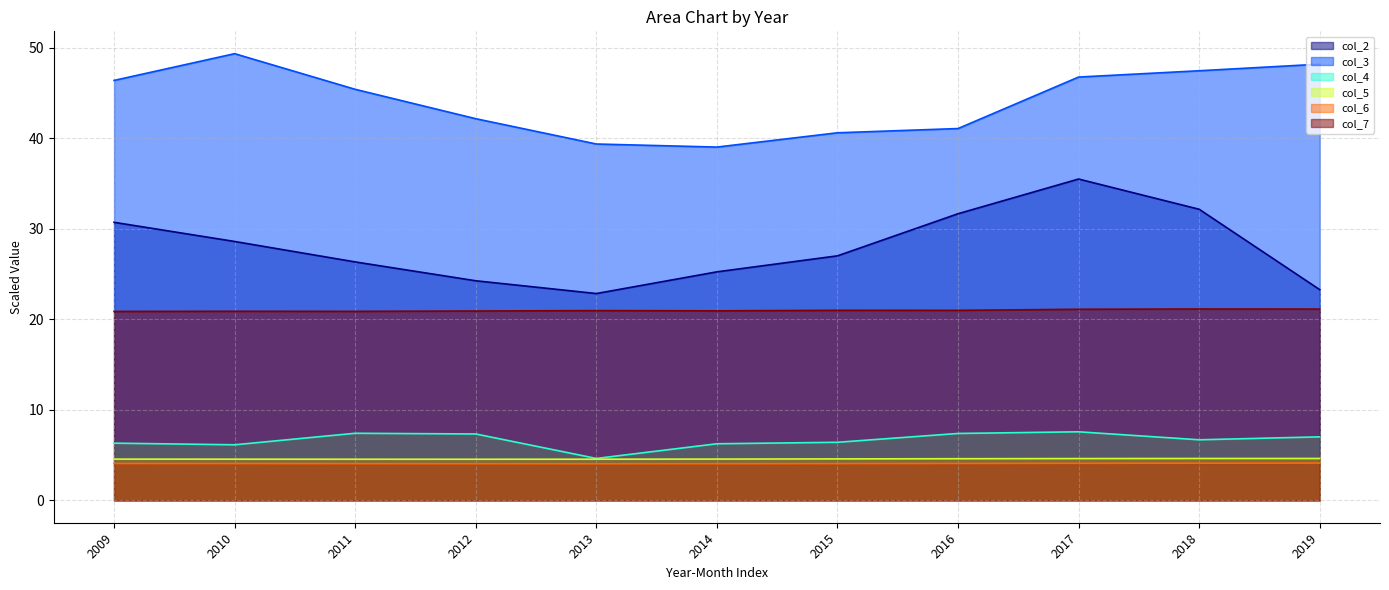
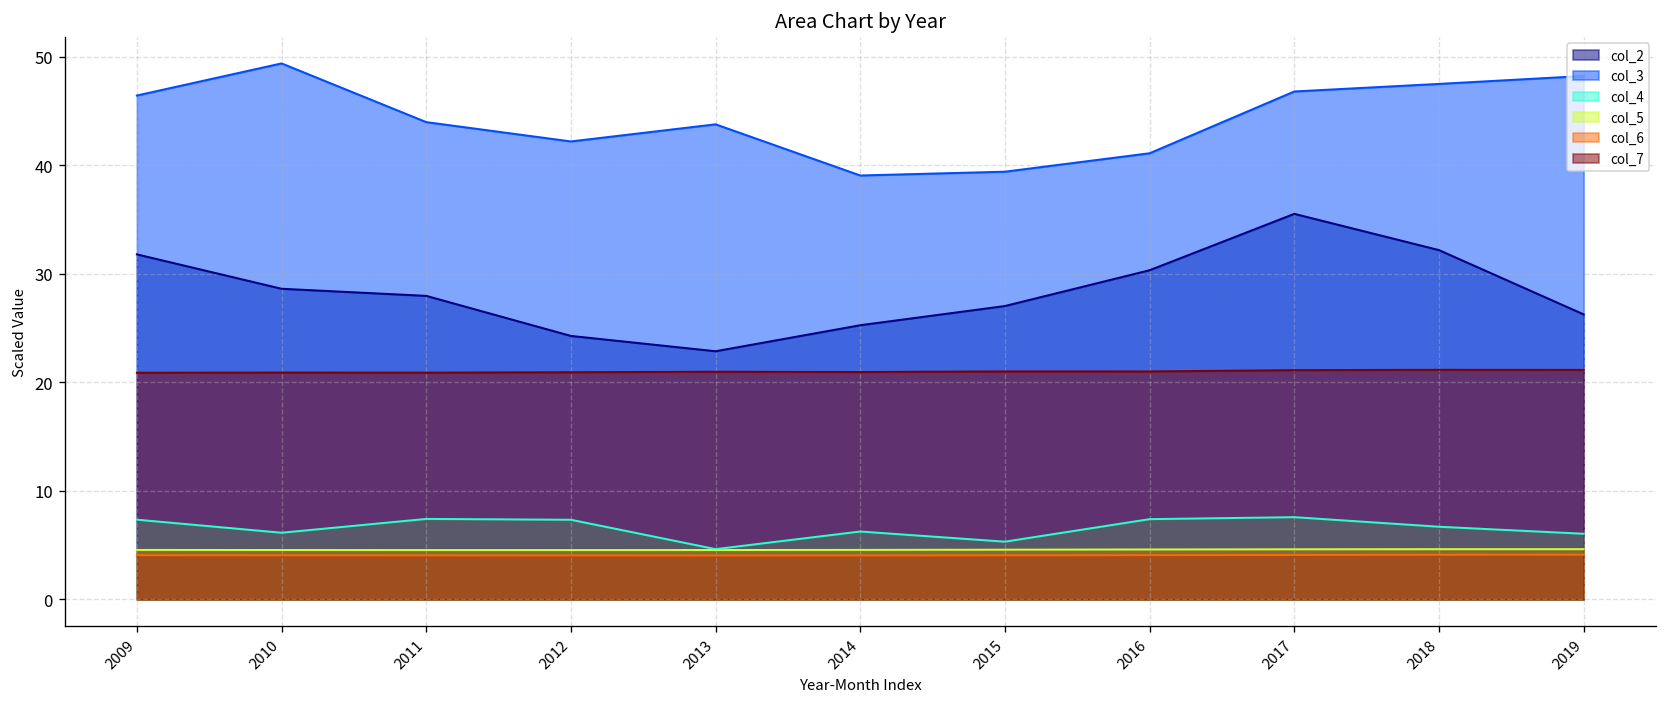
  {
    "col_2": {
-     "2009": 31,
+     "2009": 32,
      "2010": 29,
-     "2011": 26,
+     "2011": 28,
      "2012": 24,
      "2013": 23,
      "2014": 25,
      "2015": 27,
-     "2016": 32,
+     "2016": 30,
      "2017": 36,
      "2018": 32,
-     "2019": 23
+     "2019": 26
    },
    "col_3": {
      "2009": 46,
      "2010": 49,
-     "2011": 45,
+     "2011": 44,
      "2012": 42,
-     "2013": 39,
+     "2013": 44,
      "2014": 39,
-     "2015": 41,
+     "2015": 39,
      "2016": 41,
      "2017": 47,
      "2018": 47
    },
    "col_4": {
-     "2009": 6,
+     "2009": 7,
      "2010": 6,
      "2011": 7,
      "2012": 7,
      "2014": 6,
-     "2015": 6,
+     "2015": 5,
      "2016": 7,
      "2017": 8,
      "2018": 7,
-     "2019": 7
+     "2019": 6
    },
    "col_5": {
      "2009": 5,
      "2010": 5,
      "2011": 5,
      "2012": 5,
      "2014": 5,
      "2015": 5,
      "2016": 5,
      "2017": 5,
      "2018": 5,
      "2019": 5
    },
    "col_6": {
      "2009": 4,
      "2010": 4,
      "2011": 4,
      "2012": 4,
      "2013": 4,
      "2014": 4,
      "2015": 4,
      "2016": 4,
      "2017": 4,
      "2018": 4,
      "2019": 4
    },
    "col_7": {
      "2009": 21,
      "2010": 21,
      "2011": 21,
      "2012": 21,
      "2013": 21,
      "2014": 21,
      "2015": 21,
      "2016": 21,
      "2017": 21,
      "2018": 21,
      "2019": 21
    }
  }
